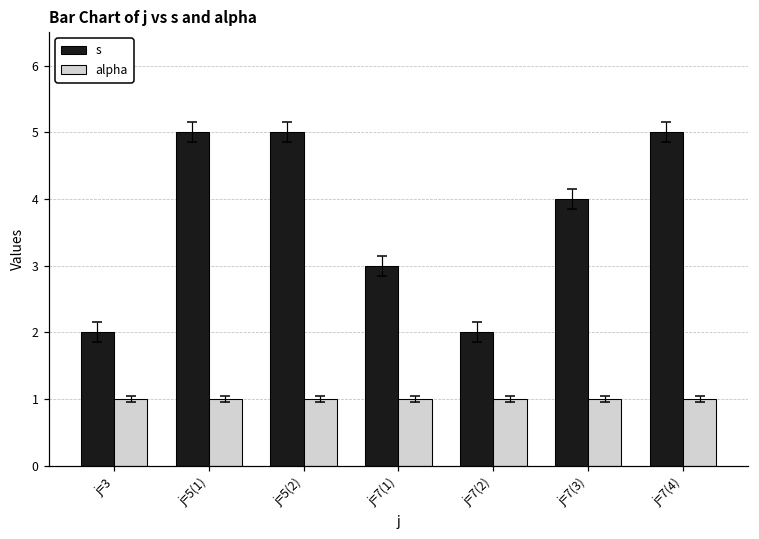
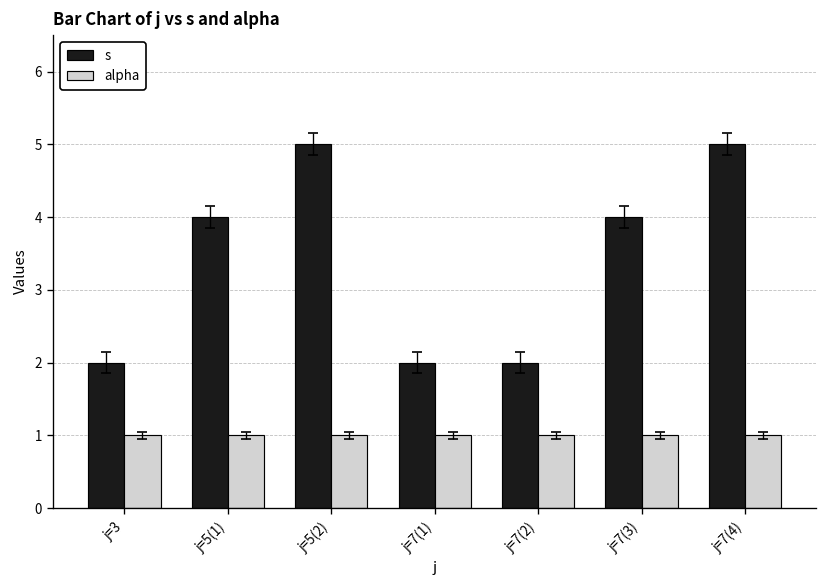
  {
    "s": {
      "j=3": 2,
-     "j=5(1)": 5,
+     "j=5(1)": 4,
      "j=5(2)": 5,
-     "j=7(1)": 3,
+     "j=7(1)": 2,
      "j=7(2)": 2,
      "j=7(3)": 4,
      "j=7(4)": 5
    },
    "alpha": {
      "j=3": 1,
      "j=5(1)": 1,
      "j=5(2)": 1,
      "j=7(1)": 1,
      "j=7(2)": 1,
      "j=7(3)": 1,
      "j=7(4)": 1
    }
  }
